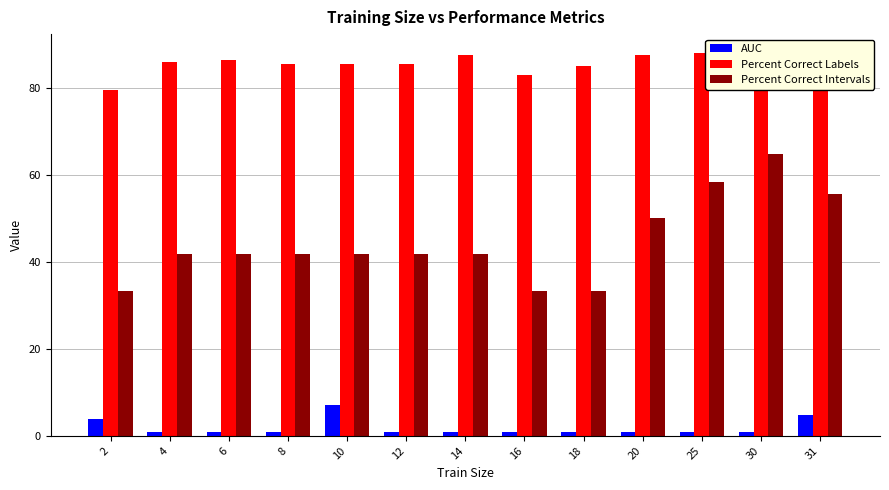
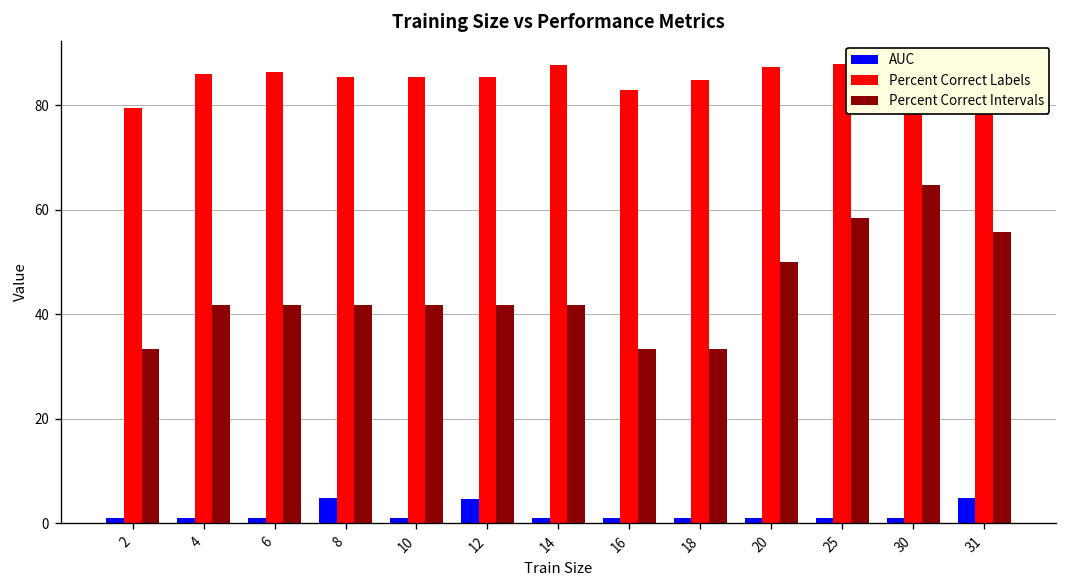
  {
    "AUC": {
-     "2": 4,
+     "2": 1,
      "4": 1,
      "6": 1,
-     "8": 1,
-     "10": 7,
-     "12": 1,
+     "8": 5,
+     "10": 1,
+     "12": 5,
      "14": 1,
      "16": 1,
      "18": 1,
      "20": 1,
      "25": 1,
      "30": 1,
      "31": 5
    },
    "Percent Correct Labels": {
      "2": 79,
      "4": 86,
      "6": 86,
      "8": 85,
      "10": 85,
      "12": 85,
      "14": 88,
      "16": 83,
      "18": 85,
      "20": 87,
      "25": 88
    },
    "Percent Correct Intervals": {
      "2": 33,
      "4": 42,
      "6": 42,
      "8": 42,
      "10": 42,
      "12": 42,
      "14": 42,
      "16": 33,
      "18": 33,
      "20": 50,
      "25": 58,
      "30": 65,
      "31": 56
    }
  }
